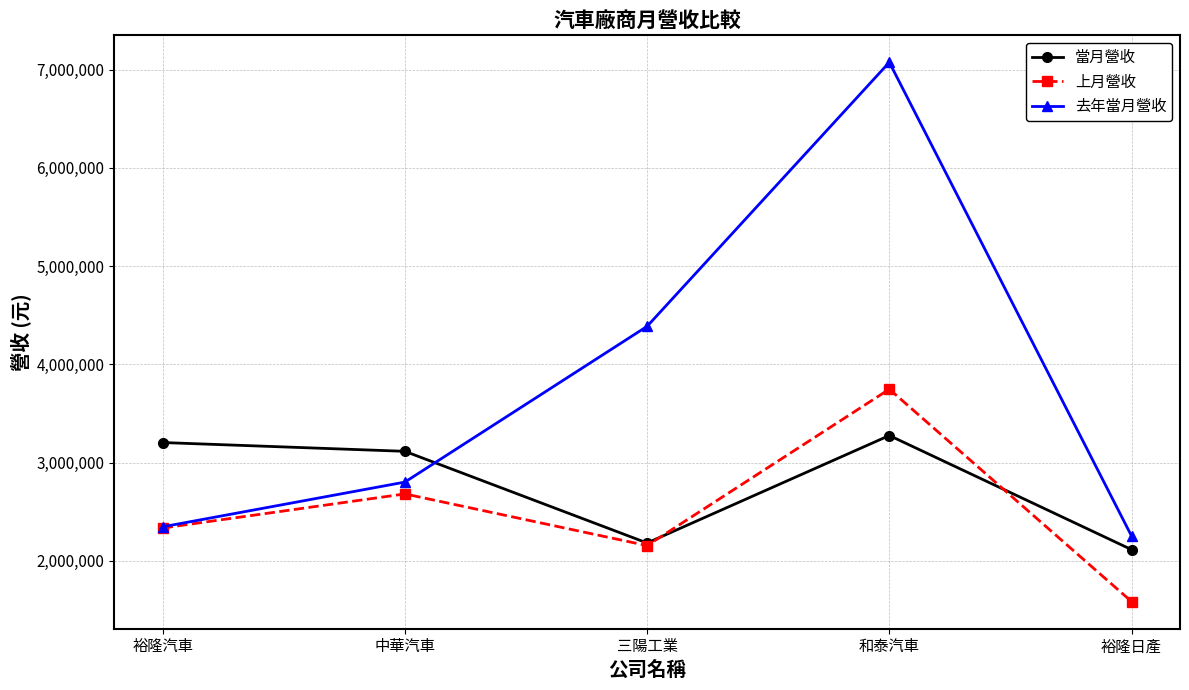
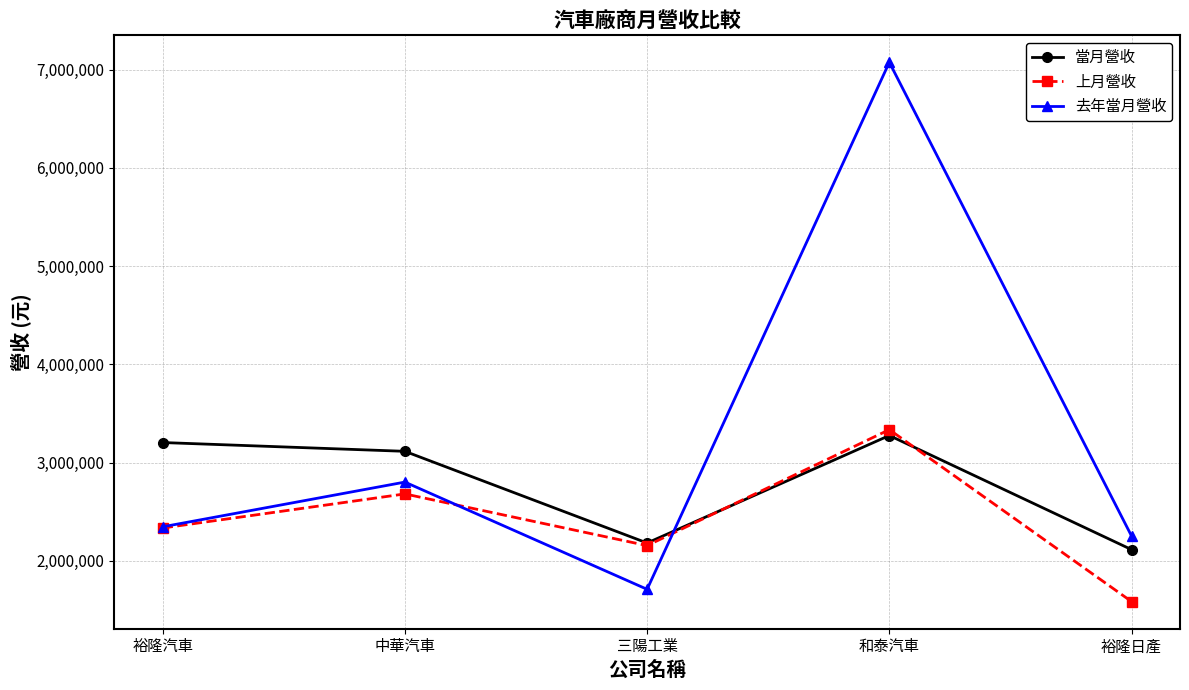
  {
    "當月營收": {
      "裕隆汽車": "3,200,000",
      "中華汽車": "3,100,000",
      "三陽工業": "2,200,000",
      "和泰汽車": "3,300,000",
      "裕隆日產": "2,100,000"
    },
    "上月營收": {
      "中華汽車": "2,700,000",
      "三陽工業": "2,200,000",
-     "和泰汽車": "3,700,000",
+     "和泰汽車": "3,300,000",
      "裕隆日產": "1,600,000"
    },
    "去年當月營收": {
      "中華汽車": "2,800,000",
-     "三陽工業": "4,400,000",
+     "三陽工業": "1,700,000",
      "和泰汽車": "7,100,000",
      "裕隆日產": "2,300,000"
    }
  }
